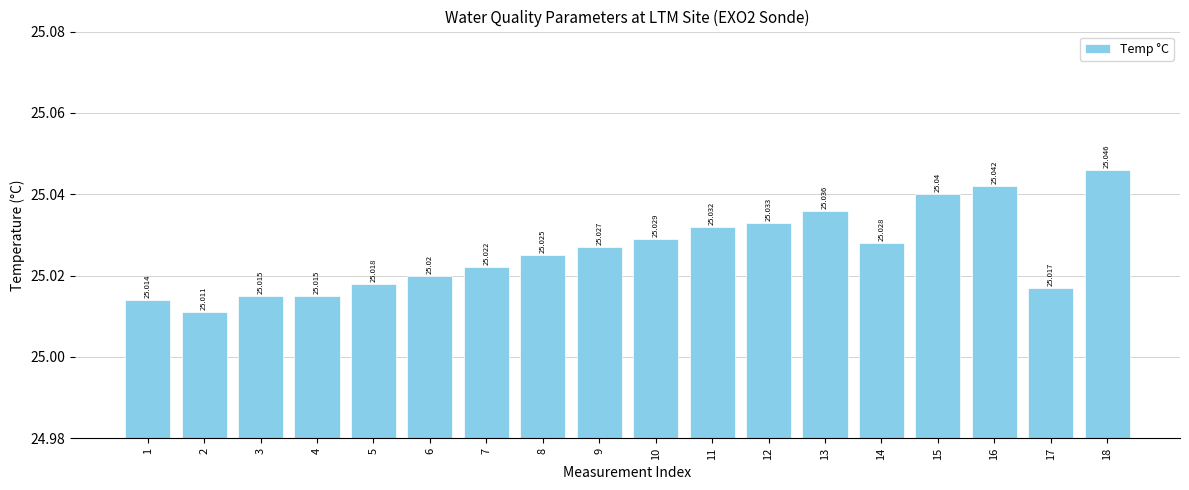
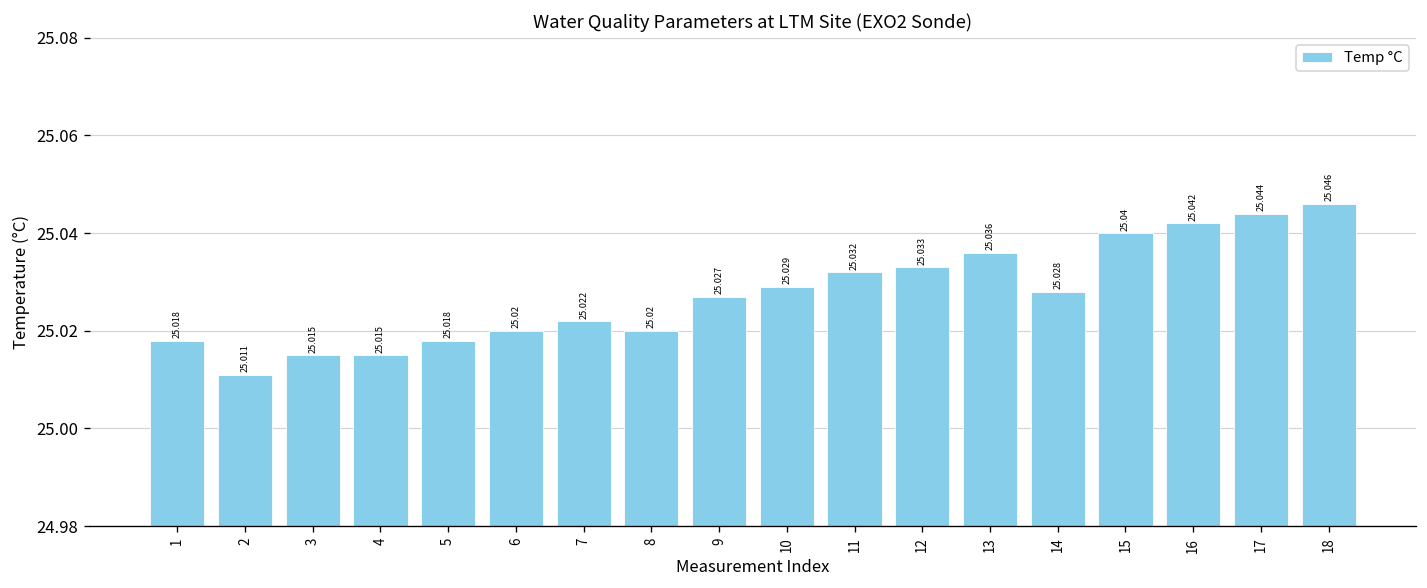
  {
-   "1": 25.014,
+   "1": 25.018,
    "2": 25.011,
    "3": 25.015,
    "4": 25.015,
    "5": 25.018,
    "6": 25.02,
    "7": 25.022,
-   "8": 25.025,
+   "8": 25.02,
    "9": 25.027,
    "10": 25.029,
    "11": 25.032,
    "12": 25.033,
    "13": 25.036,
    "14": 25.028,
    "15": 25.04,
    "16": 25.042,
-   "17": 25.017,
+   "17": 25.044,
    "18": 25.046
  }
